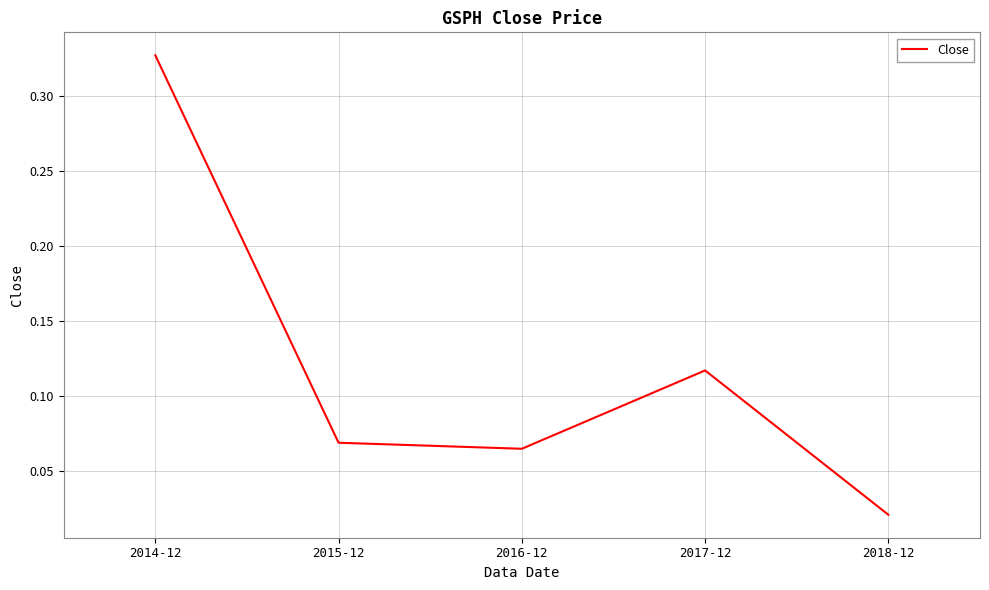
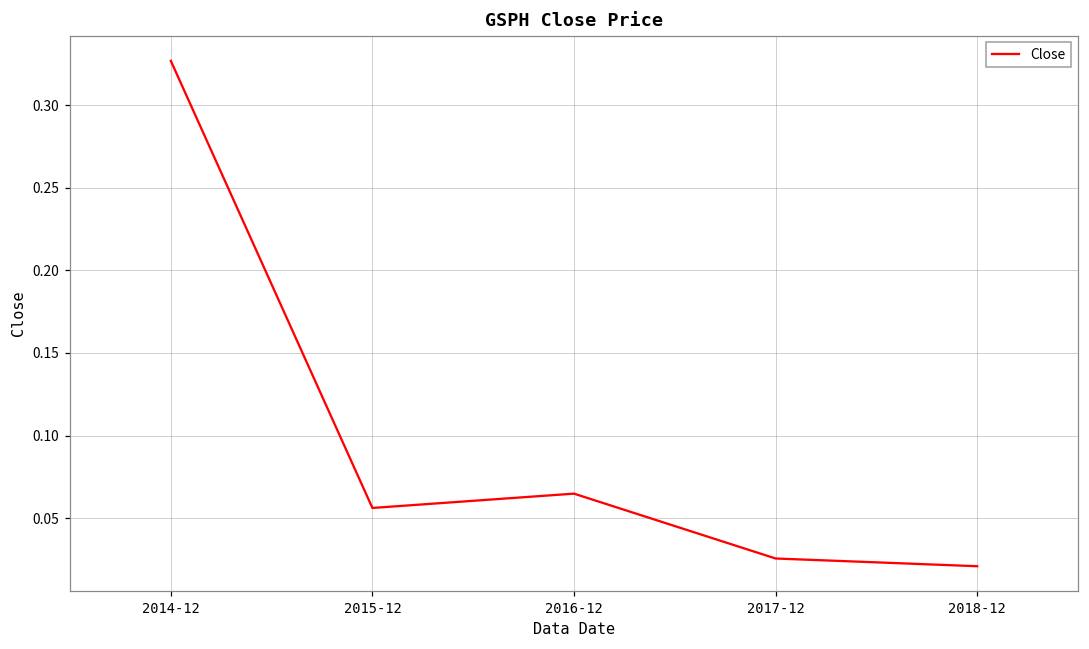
  {
    "2014-12": 0.327,
-   "2015-12": 0.069,
+   "2015-12": 0.056,
    "2016-12": 0.065,
-   "2017-12": 0.117,
+   "2017-12": 0.026,
    "2018-12": 0.021
  }
